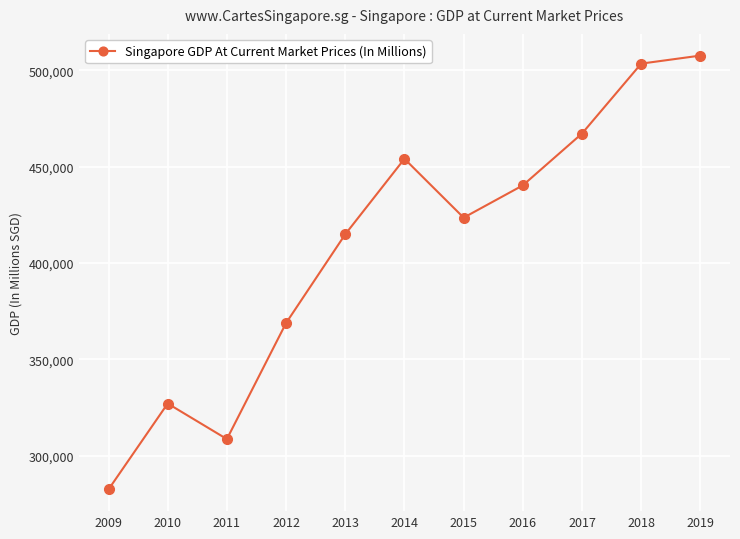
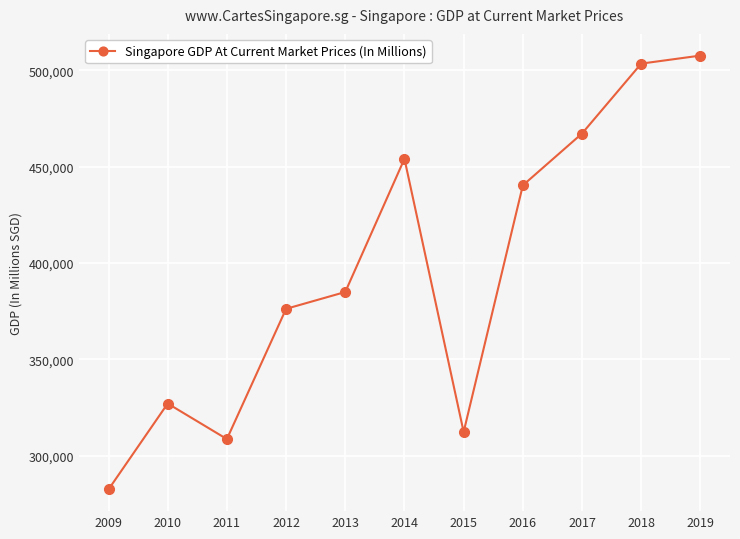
  {
    "2009": "282,000",
    "2010": "327,000",
    "2011": "309,000",
-   "2012": "369,000",
-   "2013": "415,000",
+   "2012": "376,000",
+   "2013": "385,000",
    "2014": "454,000",
-   "2015": "423,000",
+   "2015": "312,000",
    "2016": "440,000",
    "2017": "467,000",
    "2018": "503,000",
    "2019": "508,000"
  }
